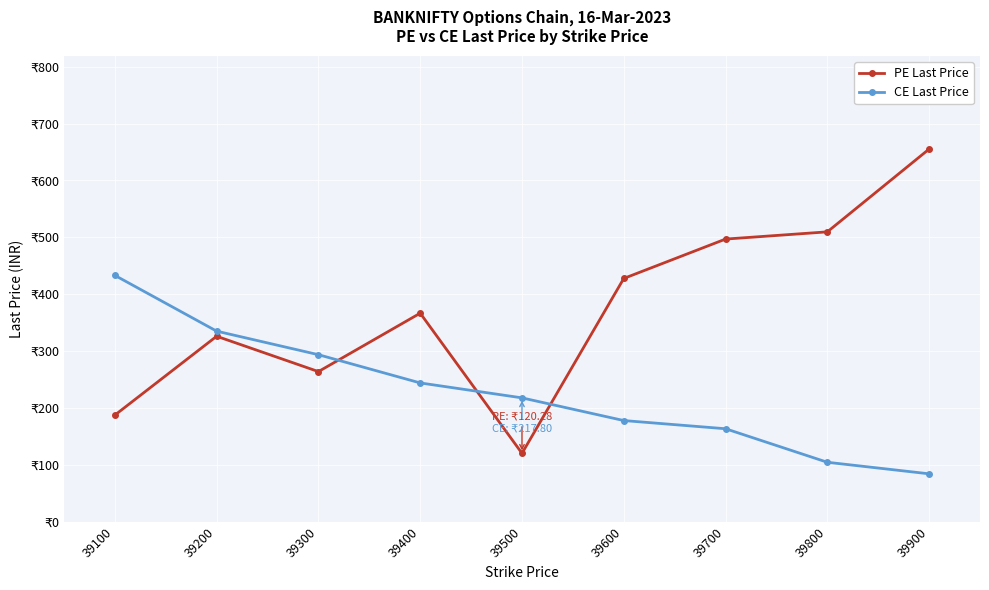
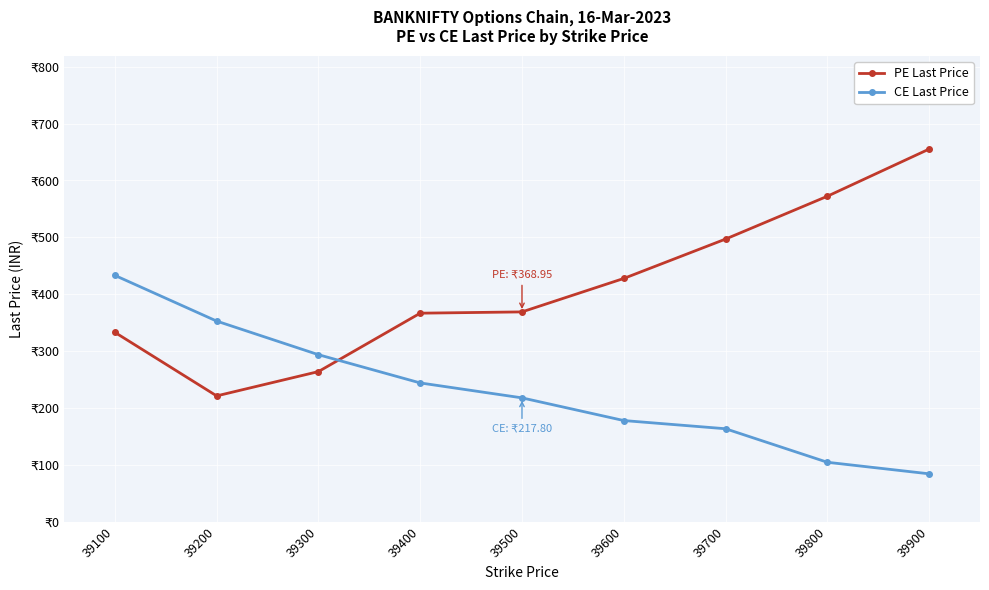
  {
    "PE Last Price": {
-     "39100": "₹190",
-     "39200": "₹330",
-     "39500": "120.28",
-     "39800": "₹510"
+     "39100": "₹330",
+     "39200": "₹220",
+     "39500": "368.95",
+     "39800": "₹570"
    },
    "CE Last Price": {
      "39100": "₹430",
-     "39200": "₹340",
+     "39200": "₹350",
      "39300": "₹290",
      "39400": "₹240",
      "39600": "₹180",
      "39700": "₹160",
      "39800": "₹100",
      "39900": "₹80"
    }
  }
